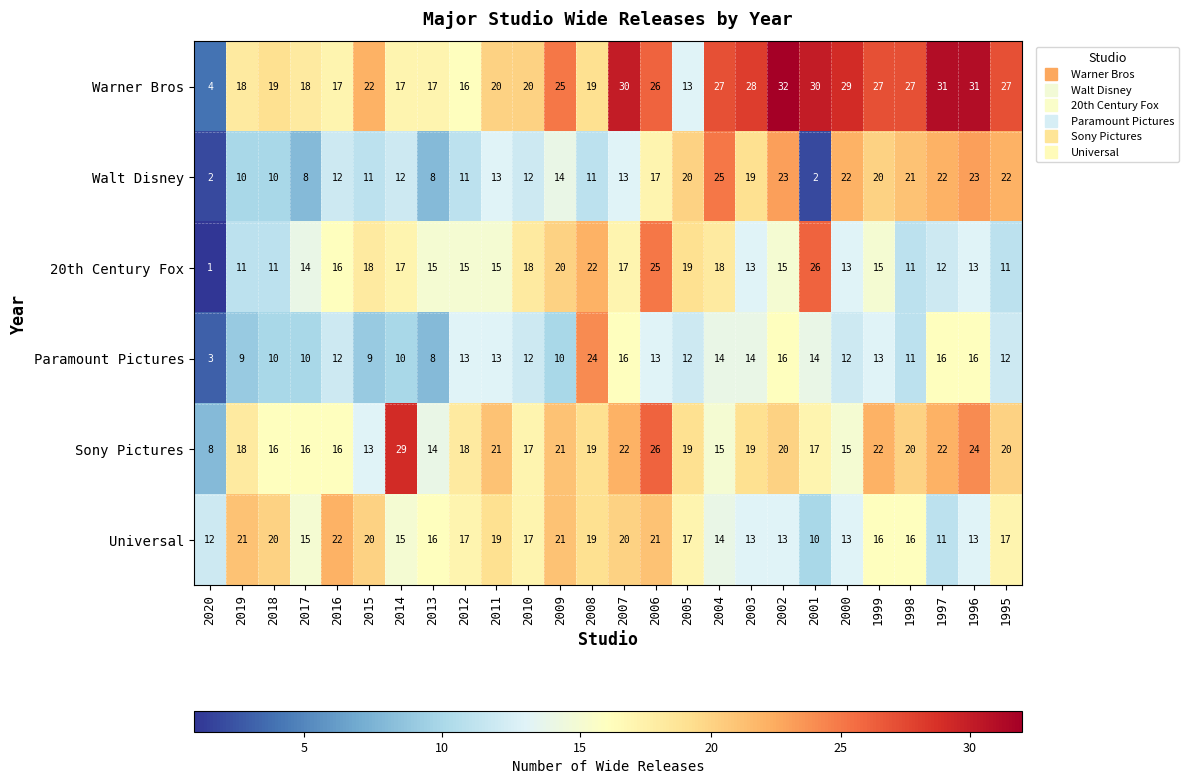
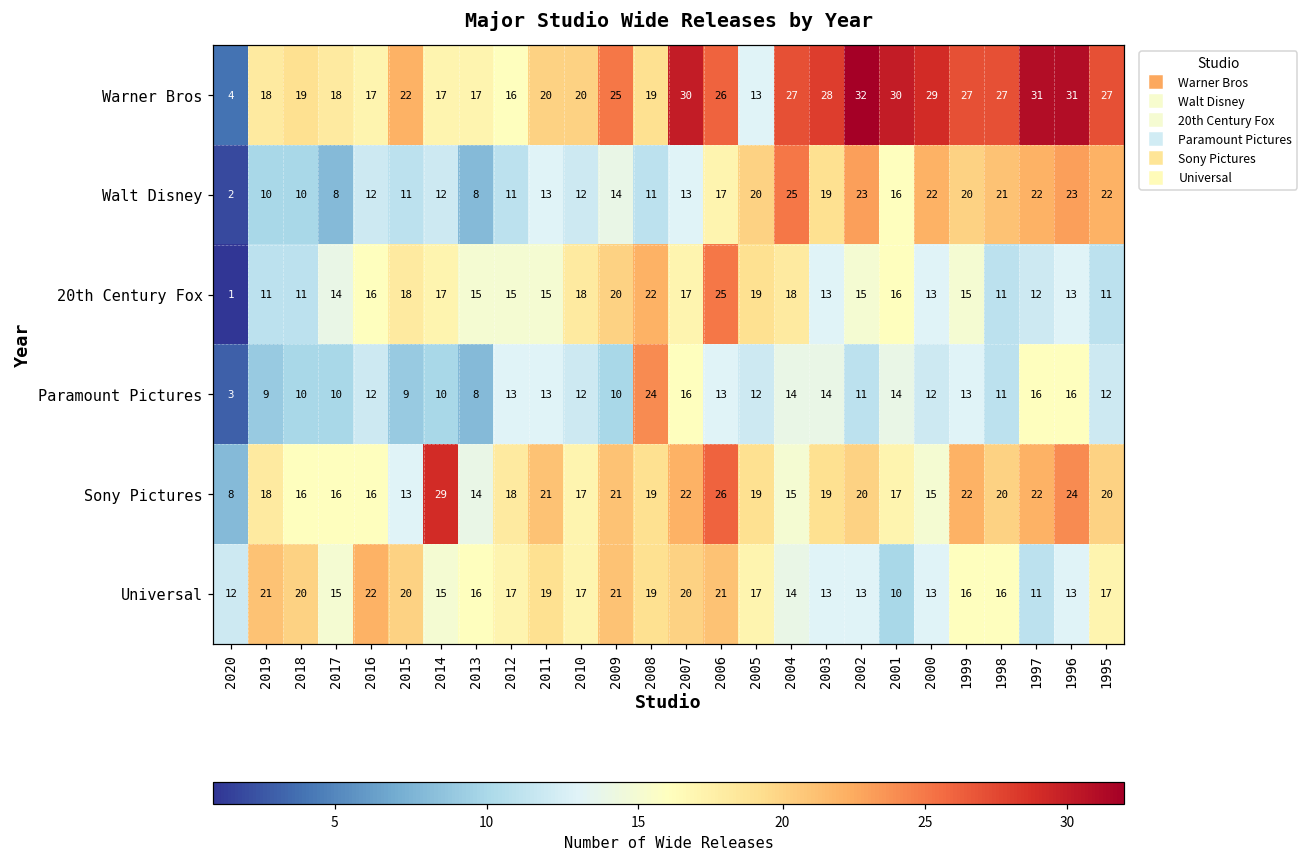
  {
    "Warner Bros": {
      "2020": 4,
      "2019": 18,
      "2018": 19,
      "2017": 18,
      "2016": 17,
      "2015": 22,
      "2014": 17,
      "2013": 17,
      "2012": 16,
      "2011": 20,
      "2010": 20,
      "2009": 25,
      "2008": 19,
      "2007": 30,
      "2006": 26,
      "2005": 13,
      "2004": 27,
      "2003": 28,
      "2002": 32,
      "2001": 30,
      "2000": 29,
      "1999": 27,
      "1998": 27,
      "1997": 31,
      "1996": 31,
      "1995": 27
    },
    "Walt Disney": {
      "2020": 2,
      "2019": 10,
      "2018": 10,
      "2017": 8,
      "2016": 12,
      "2015": 11,
      "2014": 12,
      "2013": 8,
      "2012": 11,
      "2011": 13,
      "2010": 12,
      "2009": 14,
      "2008": 11,
      "2007": 13,
      "2006": 17,
      "2005": 20,
      "2004": 25,
      "2003": 19,
      "2002": 23,
-     "2001": 2,
+     "2001": 16,
      "2000": 22,
      "1999": 20,
      "1998": 21,
      "1997": 22,
      "1996": 23,
      "1995": 22
    },
    "20th Century Fox": {
      "2020": 1,
      "2019": 11,
      "2018": 11,
      "2017": 14,
      "2016": 16,
      "2015": 18,
      "2014": 17,
      "2013": 15,
      "2012": 15,
      "2011": 15,
      "2010": 18,
      "2009": 20,
      "2008": 22,
      "2007": 17,
      "2006": 25,
      "2005": 19,
      "2004": 18,
      "2003": 13,
      "2002": 15,
-     "2001": 26,
+     "2001": 16,
      "2000": 13,
      "1999": 15,
      "1998": 11,
      "1997": 12,
      "1996": 13,
      "1995": 11
    },
    "Paramount Pictures": {
      "2020": 3,
      "2019": 9,
      "2018": 10,
      "2017": 10,
      "2016": 12,
      "2015": 9,
      "2014": 10,
      "2013": 8,
      "2012": 13,
      "2011": 13,
      "2010": 12,
      "2009": 10,
      "2008": 24,
      "2007": 16,
      "2006": 13,
      "2005": 12,
      "2004": 14,
      "2003": 14,
-     "2002": 16,
+     "2002": 11,
      "2001": 14,
      "2000": 12,
      "1999": 13,
      "1998": 11,
      "1997": 16,
      "1996": 16,
      "1995": 12
    },
    "Sony Pictures": {
      "2020": 8,
      "2019": 18,
      "2018": 16,
      "2017": 16,
      "2016": 16,
      "2015": 13,
      "2014": 29,
      "2013": 14,
      "2012": 18,
      "2011": 21,
      "2010": 17,
      "2009": 21,
      "2008": 19,
      "2007": 22,
      "2006": 26,
      "2005": 19,
      "2004": 15,
      "2003": 19,
      "2002": 20,
      "2001": 17,
      "2000": 15,
      "1999": 22,
      "1998": 20,
      "1997": 22,
      "1996": 24,
      "1995": 20
    },
    "Universal": {
      "2020": 12,
      "2019": 21,
      "2018": 20,
      "2017": 15,
      "2016": 22,
      "2015": 20,
      "2014": 15,
      "2013": 16,
      "2012": 17,
      "2011": 19,
      "2010": 17,
      "2009": 21,
      "2008": 19,
      "2007": 20,
      "2006": 21,
      "2005": 17,
      "2004": 14,
      "2003": 13,
      "2002": 13,
      "2001": 10,
      "2000": 13,
      "1999": 16,
      "1998": 16,
      "1997": 11,
      "1996": 13,
      "1995": 17
    }
  }
